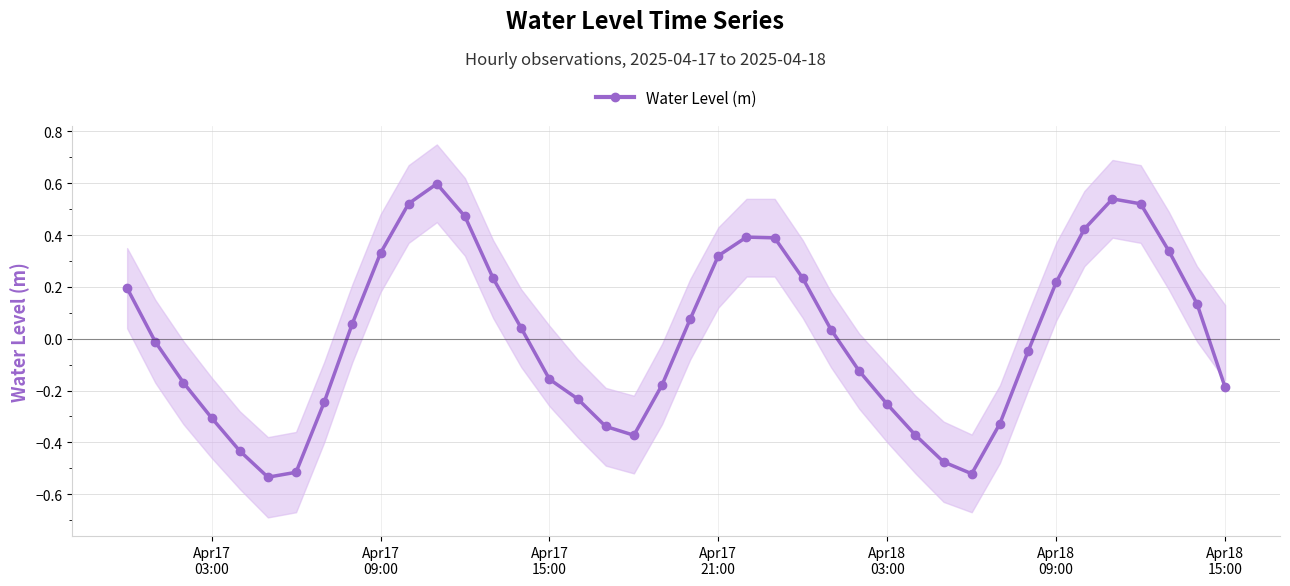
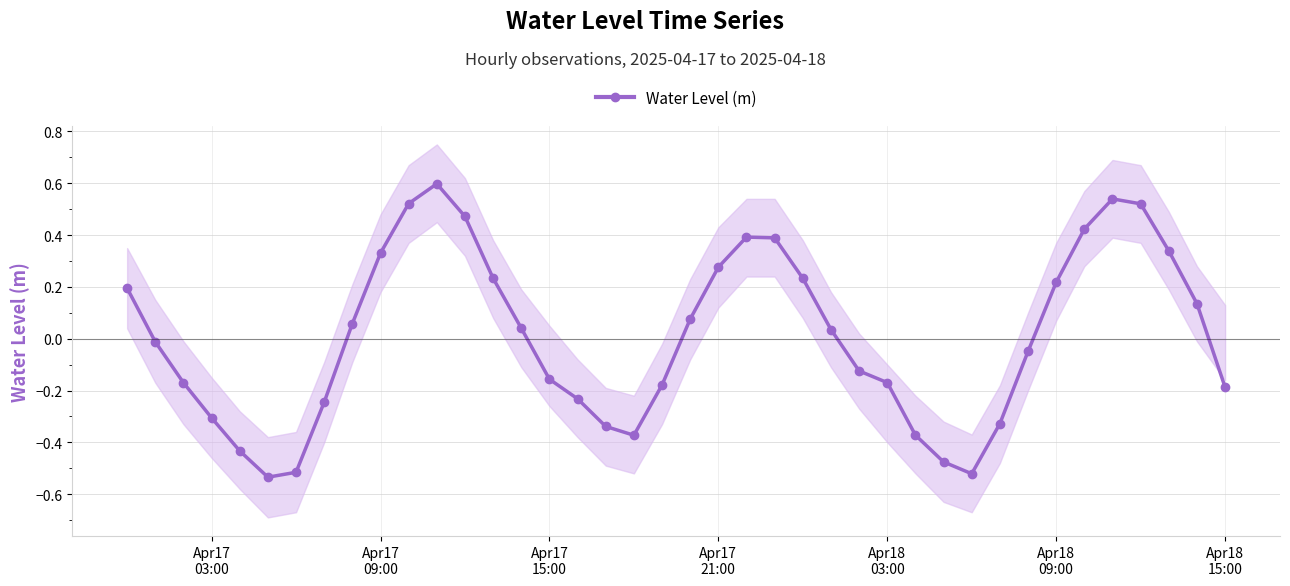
  {
    "Water Level (m)": {
      "Apr17 03:00": -0.31,
      "Apr17 09:00": 0.33,
      "Apr17 15:00": -0.16,
-     "Apr17 21:00": 0.32,
-     "Apr18 03:00": -0.25,
+     "Apr17 21:00": 0.28,
+     "Apr18 03:00": -0.17,
      "Apr18 09:00": 0.22,
      "Apr18 15:00": -0.19
    }
  }
